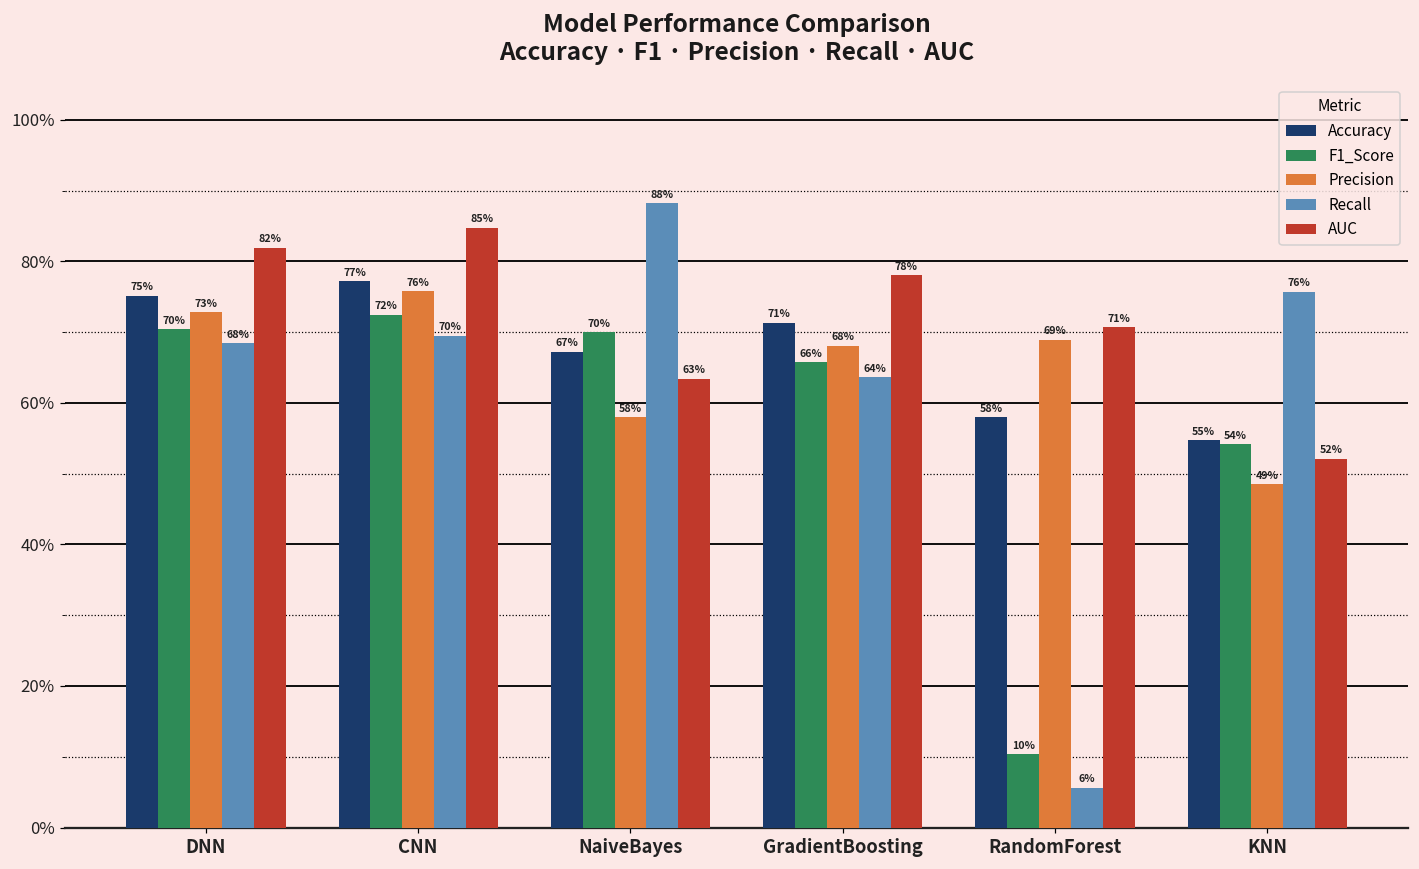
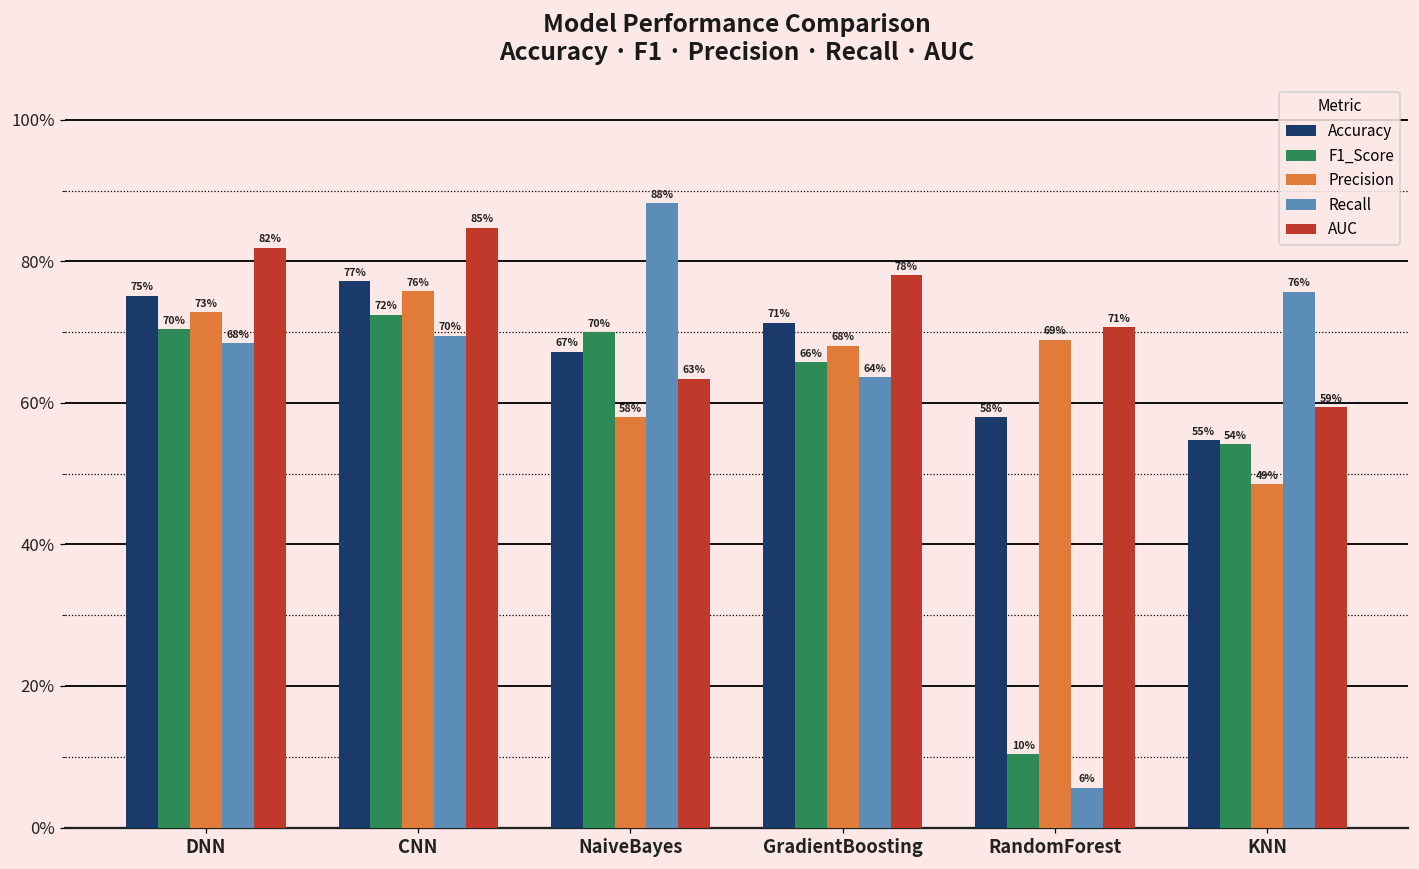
  {
    "Accuracy": {
      "DNN": "75%",
      "CNN": "77%",
      "NaiveBayes": "67%",
      "GradientBoosting": "71%",
      "RandomForest": "58%",
      "KNN": "55%"
    },
    "F1_Score": {
      "DNN": "70%",
      "CNN": "72%",
      "NaiveBayes": "70%",
      "GradientBoosting": "66%",
      "RandomForest": "10%",
      "KNN": "54%"
    },
    "Precision": {
      "DNN": "73%",
      "CNN": "76%",
      "NaiveBayes": "58%",
      "GradientBoosting": "68%",
      "RandomForest": "69%",
      "KNN": "49%"
    },
    "Recall": {
      "DNN": "68%",
      "CNN": "70%",
      "NaiveBayes": "88%",
      "GradientBoosting": "64%",
      "RandomForest": "6%",
      "KNN": "76%"
    },
    "AUC": {
      "DNN": "82%",
      "CNN": "85%",
      "NaiveBayes": "63%",
      "GradientBoosting": "78%",
      "RandomForest": "71%",
-     "KNN": "52%"
+     "KNN": "59%"
    }
  }
